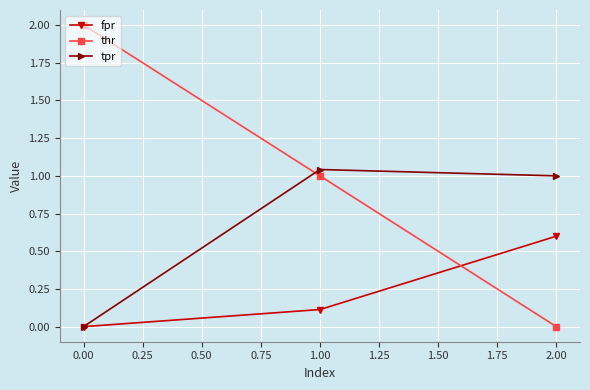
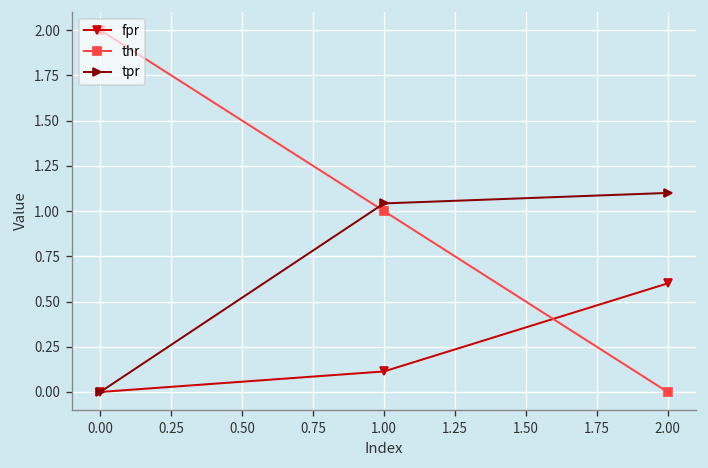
  {
    "fpr": {
      "1.00": 0.1,
      "2.00": 0.6
    },
    "thr": {
      "1.00": 1.0,
      "2.00": 0.0
    },
    "tpr": {
      "1.00": 1.04,
-     "2.00": 1.0
+     "2.00": 1.1
    }
  }
